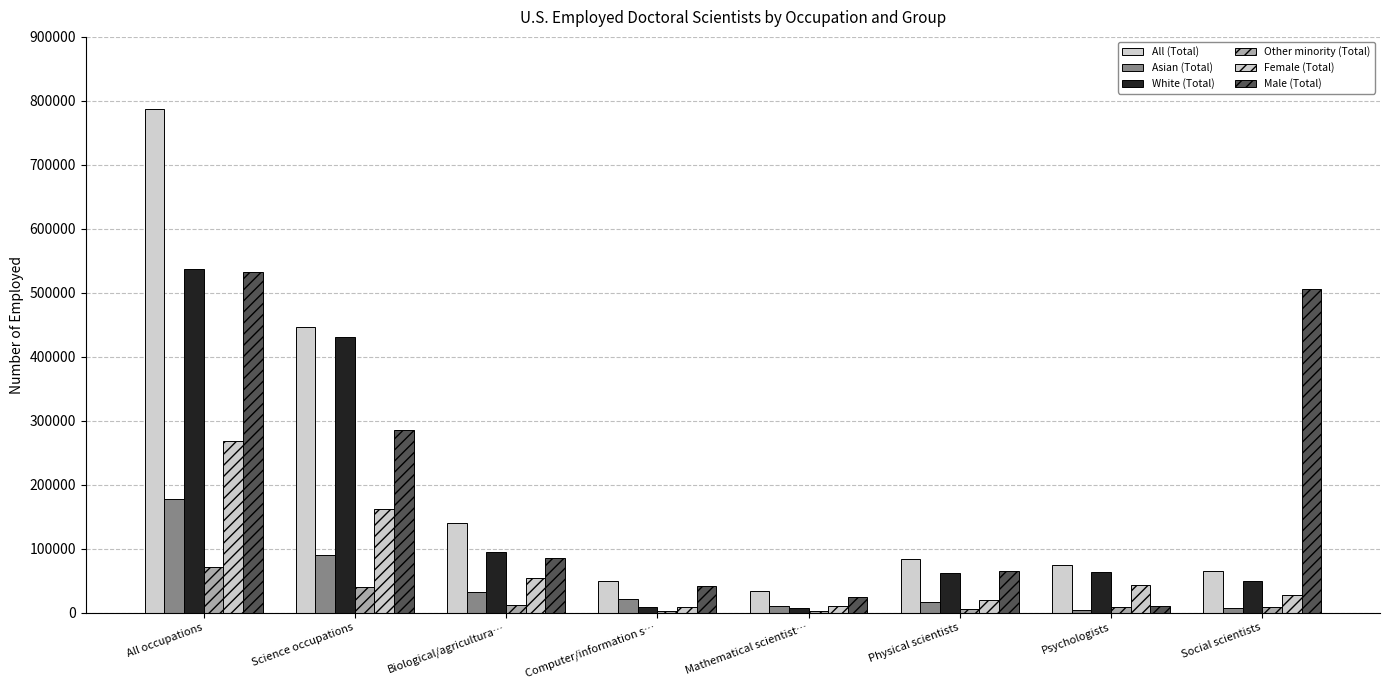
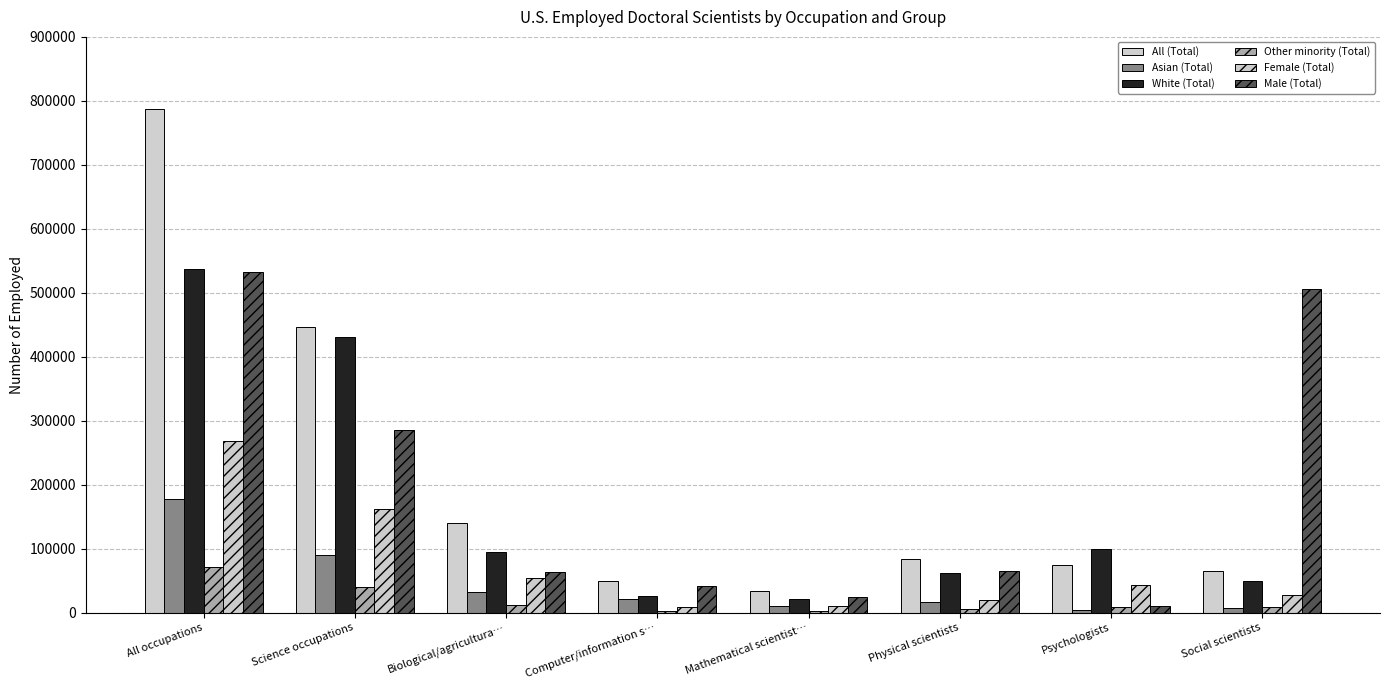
  {
    "White (Total)": {
      "All occupations": 540000,
      "Science occupations": 430000,
      "Biological/agricultura…": 100000,
-     "Computer/information s…": 10000,
-     "Mathematical scientist…": 10000,
+     "Computer/information s…": 30000,
+     "Mathematical scientist…": 20000,
      "Physical scientists": 60000,
-     "Psychologists": 60000,
+     "Psychologists": 100000,
      "Social scientists": 50000
    },
    "Male (Total)": {
      "All occupations": 530000,
      "Science occupations": 280000,
-     "Biological/agricultura…": 80000,
+     "Biological/agricultura…": 60000,
      "Computer/information s…": 40000,
      "Mathematical scientist…": 20000,
      "Physical scientists": 60000,
      "Psychologists": 10000,
      "Social scientists": 510000
    }
  }
